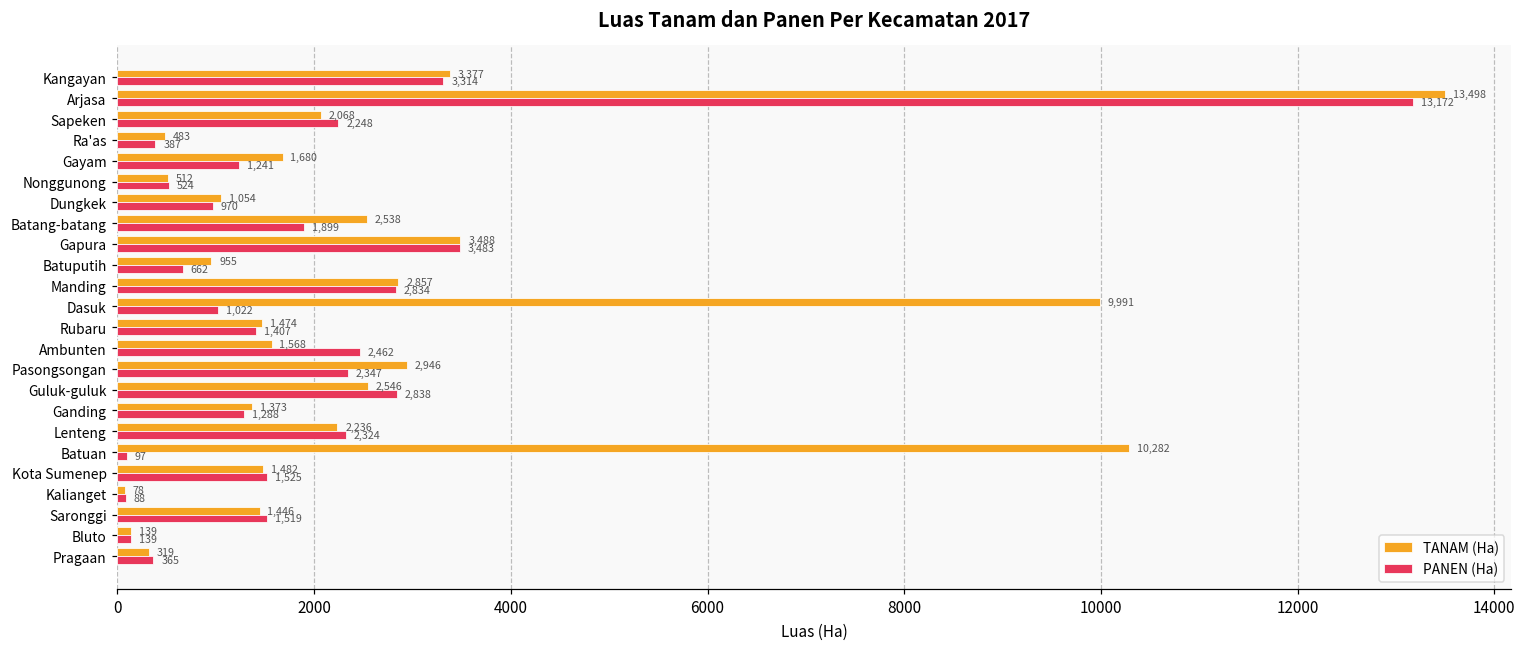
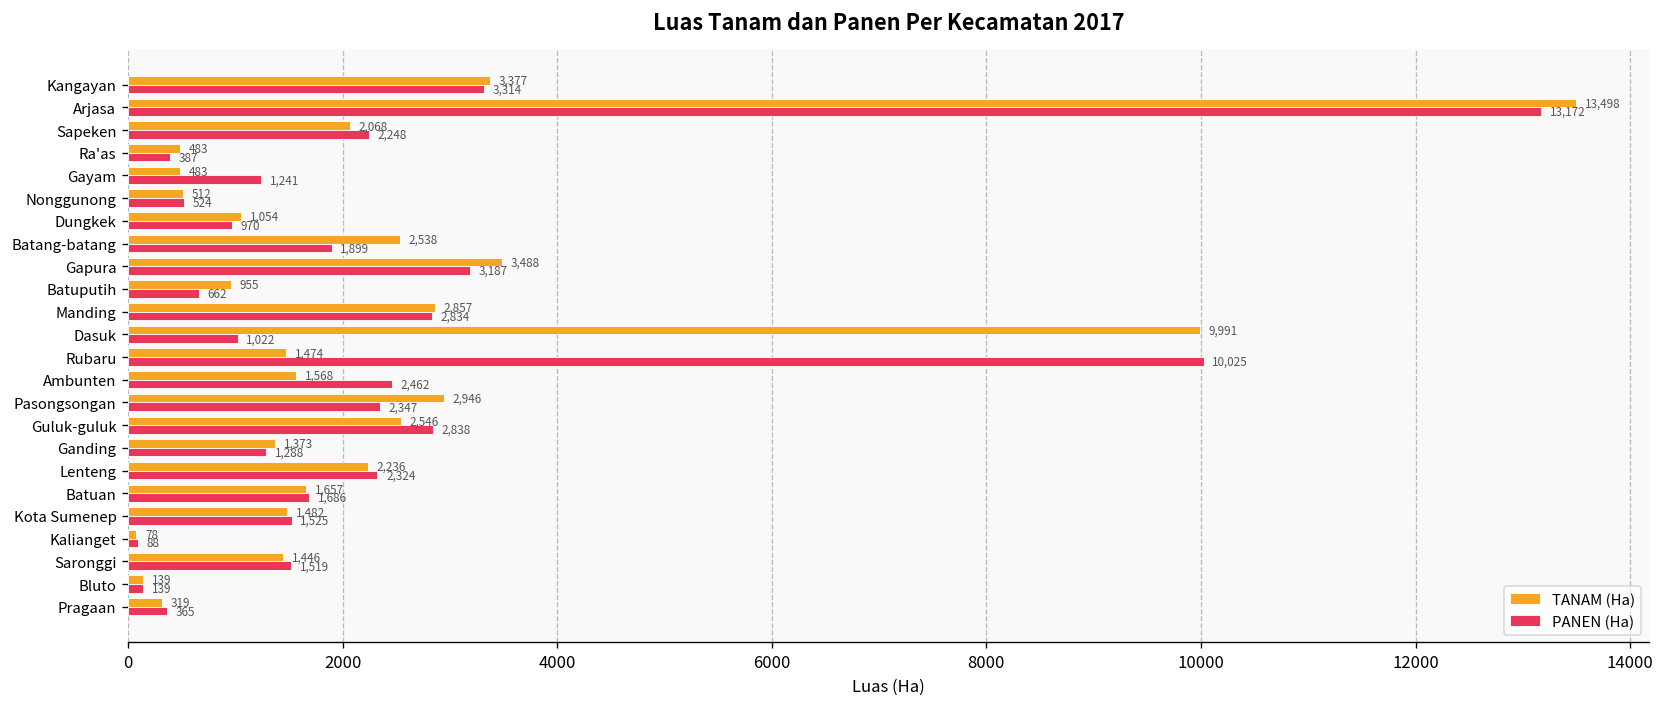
  {
    "TANAM (Ha)": {
      "Arjasa": "13,498",
      "Sapeken": "2,068",
      "Ra'as": "483",
-     "Gayam": "1,680",
+     "Gayam": "483",
      "Dungkek": "1,054",
      "Batang-batang": "2,538",
      "Gapura": "3,488",
      "Batuputih": "955",
      "Dasuk": "9,991",
      "Rubaru": "1,474",
      "Ambunten": "1,568",
      "Pasongsongan": "2,946",
      "Guluk-guluk": "2,546",
-     "Batuan": "10,282"
+     "Batuan": "1,657"
    },
    "PANEN (Ha)": {
      "Arjasa": "13,172",
      "Sapeken": "2,248",
      "Ra'as": "387",
      "Gayam": "1,241",
      "Batang-batang": "1,899",
-     "Gapura": "3,483",
+     "Gapura": "3,187",
      "Batuputih": "662",
      "Dasuk": "1,022",
-     "Rubaru": "1,407",
+     "Rubaru": "10,025",
      "Ambunten": "2,462",
      "Pasongsongan": "2,347",
      "Guluk-guluk": "2,838",
-     "Batuan": "97"
+     "Batuan": "1,686"
    }
  }
